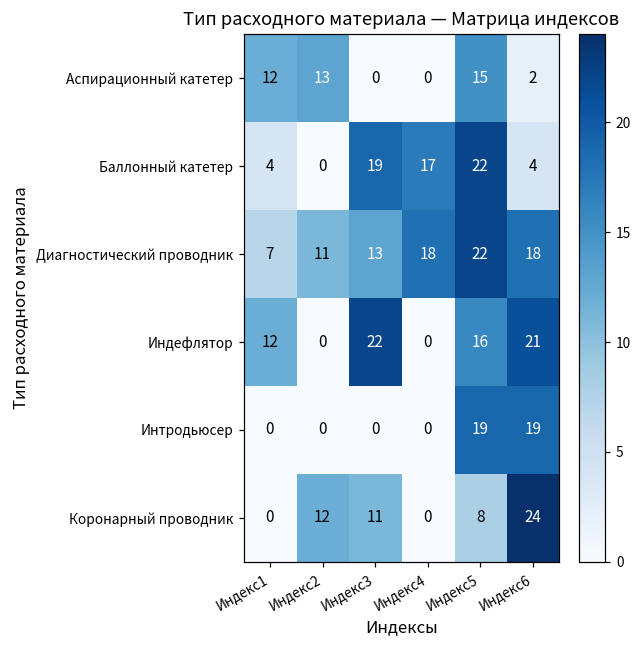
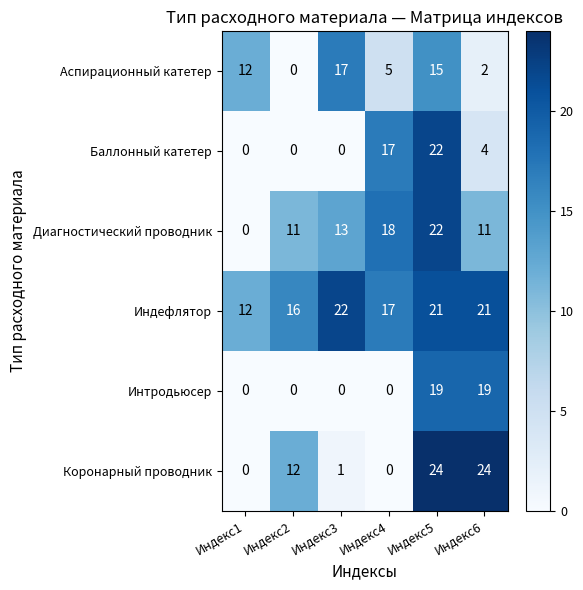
  {
    "Аспирационный катетер": {
      "Индекс1": 12,
-     "Индекс2": 13,
-     "Индекс3": 0,
-     "Индекс4": 0,
+     "Индекс2": 0,
+     "Индекс3": 17,
+     "Индекс4": 5,
      "Индекс5": 15,
      "Индекс6": 2
    },
    "Баллонный катетер": {
-     "Индекс1": 4,
+     "Индекс1": 0,
      "Индекс2": 0,
-     "Индекс3": 19,
+     "Индекс3": 0,
      "Индекс4": 17,
      "Индекс5": 22,
      "Индекс6": 4
    },
    "Диагностический проводник": {
-     "Индекс1": 7,
+     "Индекс1": 0,
      "Индекс2": 11,
      "Индекс3": 13,
      "Индекс4": 18,
      "Индекс5": 22,
-     "Индекс6": 18
+     "Индекс6": 11
    },
    "Индефлятор": {
      "Индекс1": 12,
-     "Индекс2": 0,
+     "Индекс2": 16,
      "Индекс3": 22,
-     "Индекс4": 0,
-     "Индекс5": 16,
+     "Индекс4": 17,
+     "Индекс5": 21,
      "Индекс6": 21
    },
    "Интродьюсер": {
      "Индекс1": 0,
      "Индекс2": 0,
      "Индекс3": 0,
      "Индекс4": 0,
      "Индекс5": 19,
      "Индекс6": 19
    },
    "Коронарный проводник": {
      "Индекс1": 0,
      "Индекс2": 12,
-     "Индекс3": 11,
+     "Индекс3": 1,
      "Индекс4": 0,
-     "Индекс5": 8,
+     "Индекс5": 24,
      "Индекс6": 24
    }
  }
